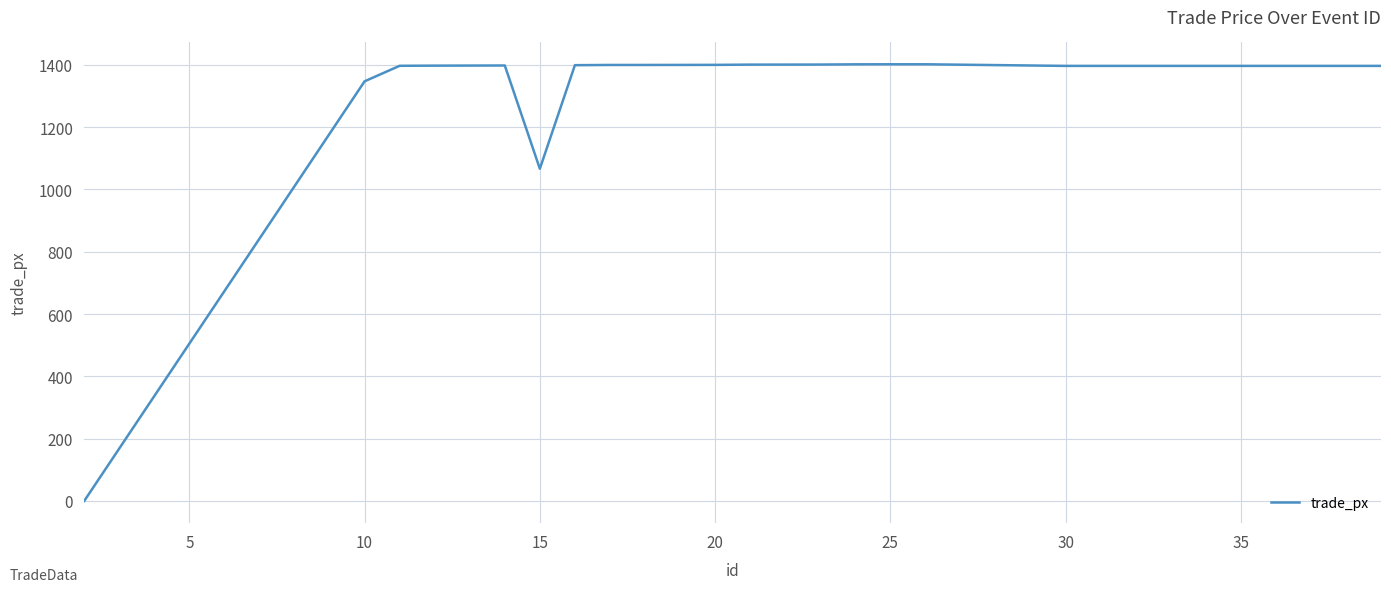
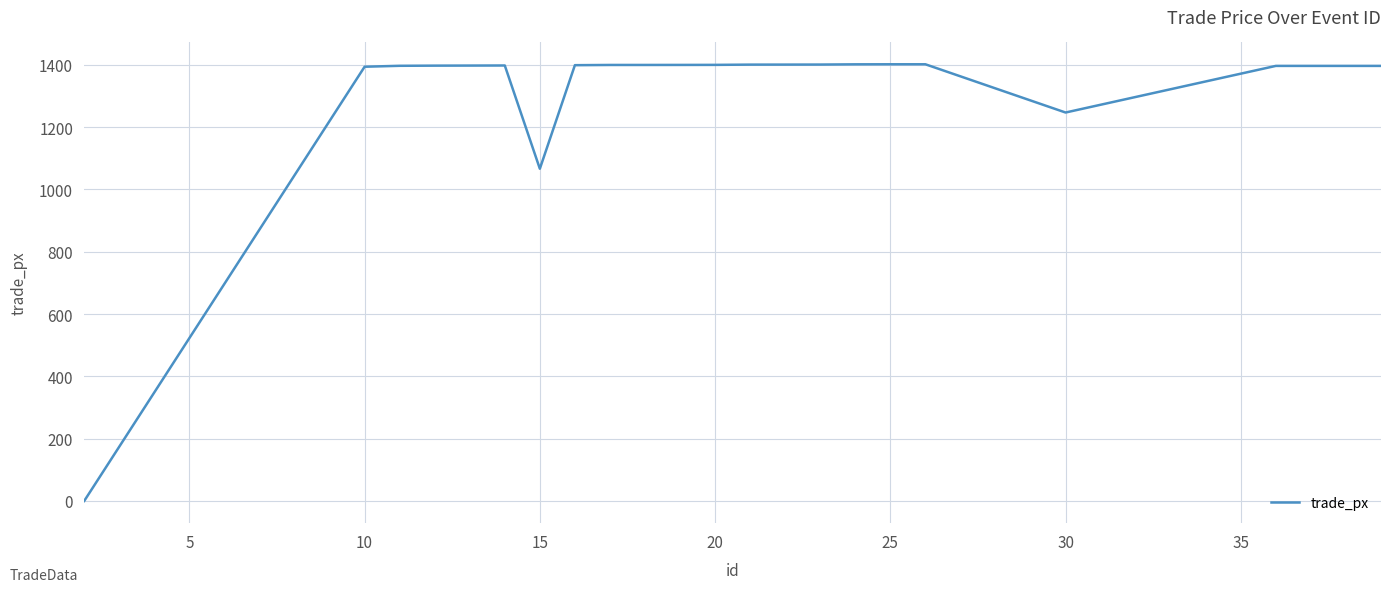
  {
-   "10": 1350,
+   "10": 1390,
    "15": 1070,
    "20": 1400,
    "25": 1400,
-   "30": 1400
+   "30": 1250
  }
